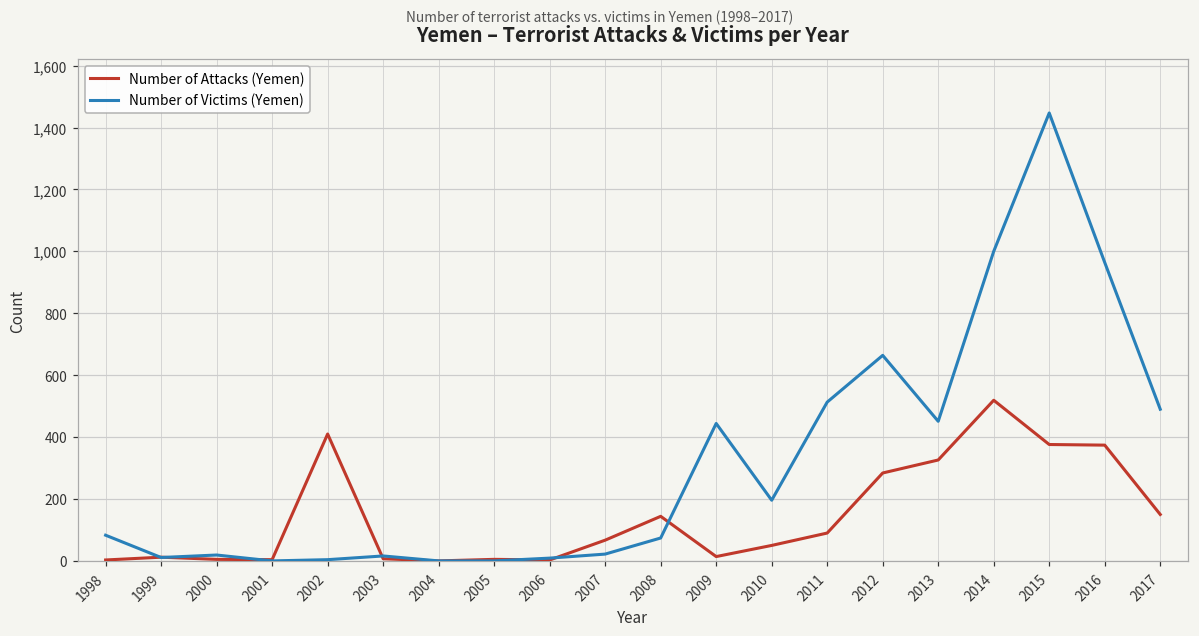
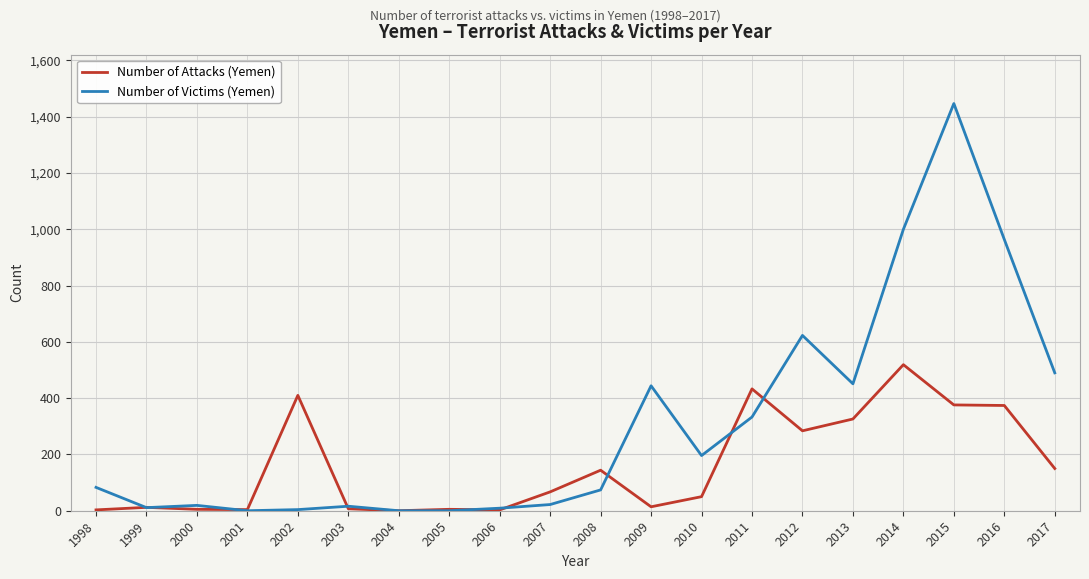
  {
    "Number of Attacks (Yemen)": {
      "1998": "0",
      "2000": "10",
      "2002": "410",
      "2003": "10",
      "2007": "70",
      "2008": "140",
      "2009": "10",
      "2010": "50",
-     "2011": "90",
+     "2011": "430",
      "2012": "280",
      "2013": "330",
      "2014": "520",
      "2015": "380",
      "2016": "370",
      "2017": "150"
    },
    "Number of Victims (Yemen)": {
      "1998": "80",
      "2000": "20",
      "2002": "0",
      "2003": "20",
      "2007": "20",
      "2008": "70",
      "2009": "440",
      "2010": "200",
-     "2011": "510",
-     "2012": "660",
+     "2011": "330",
+     "2012": "620",
      "2013": "450",
      "2014": "1,000",
      "2015": "1,450",
      "2016": "960",
      "2017": "490"
    }
  }
